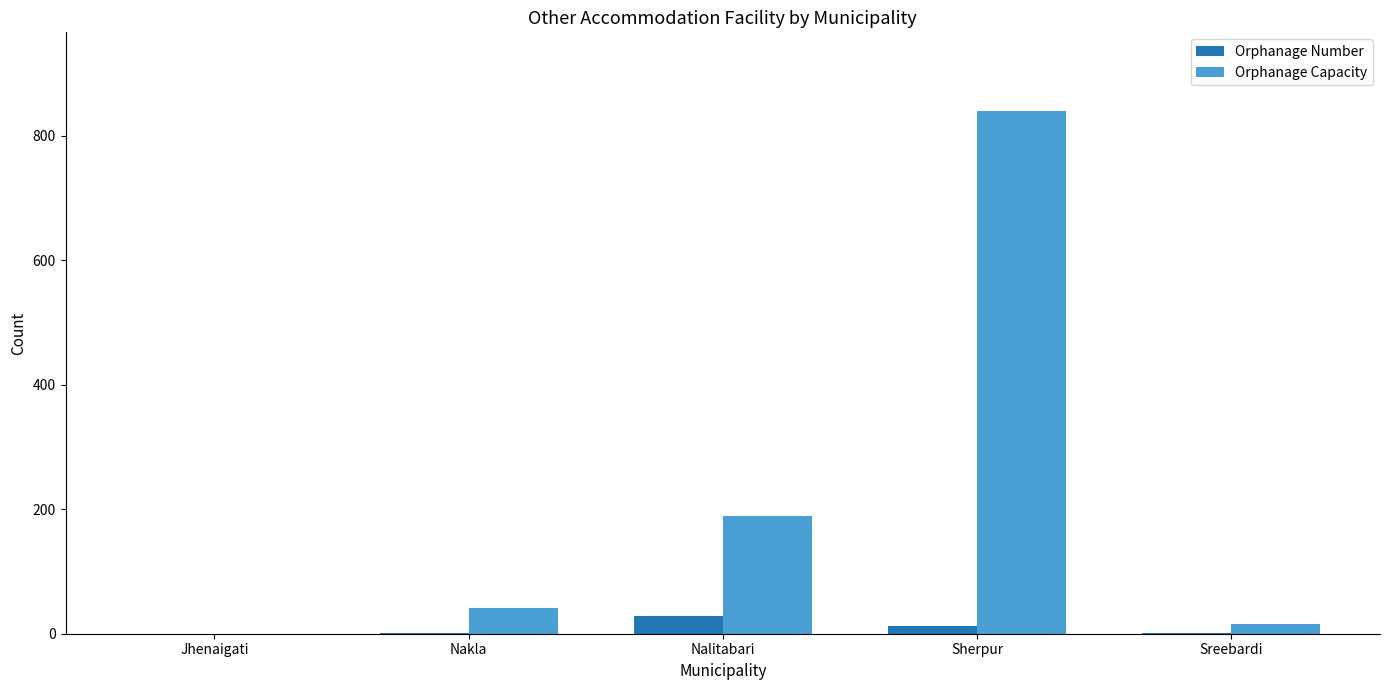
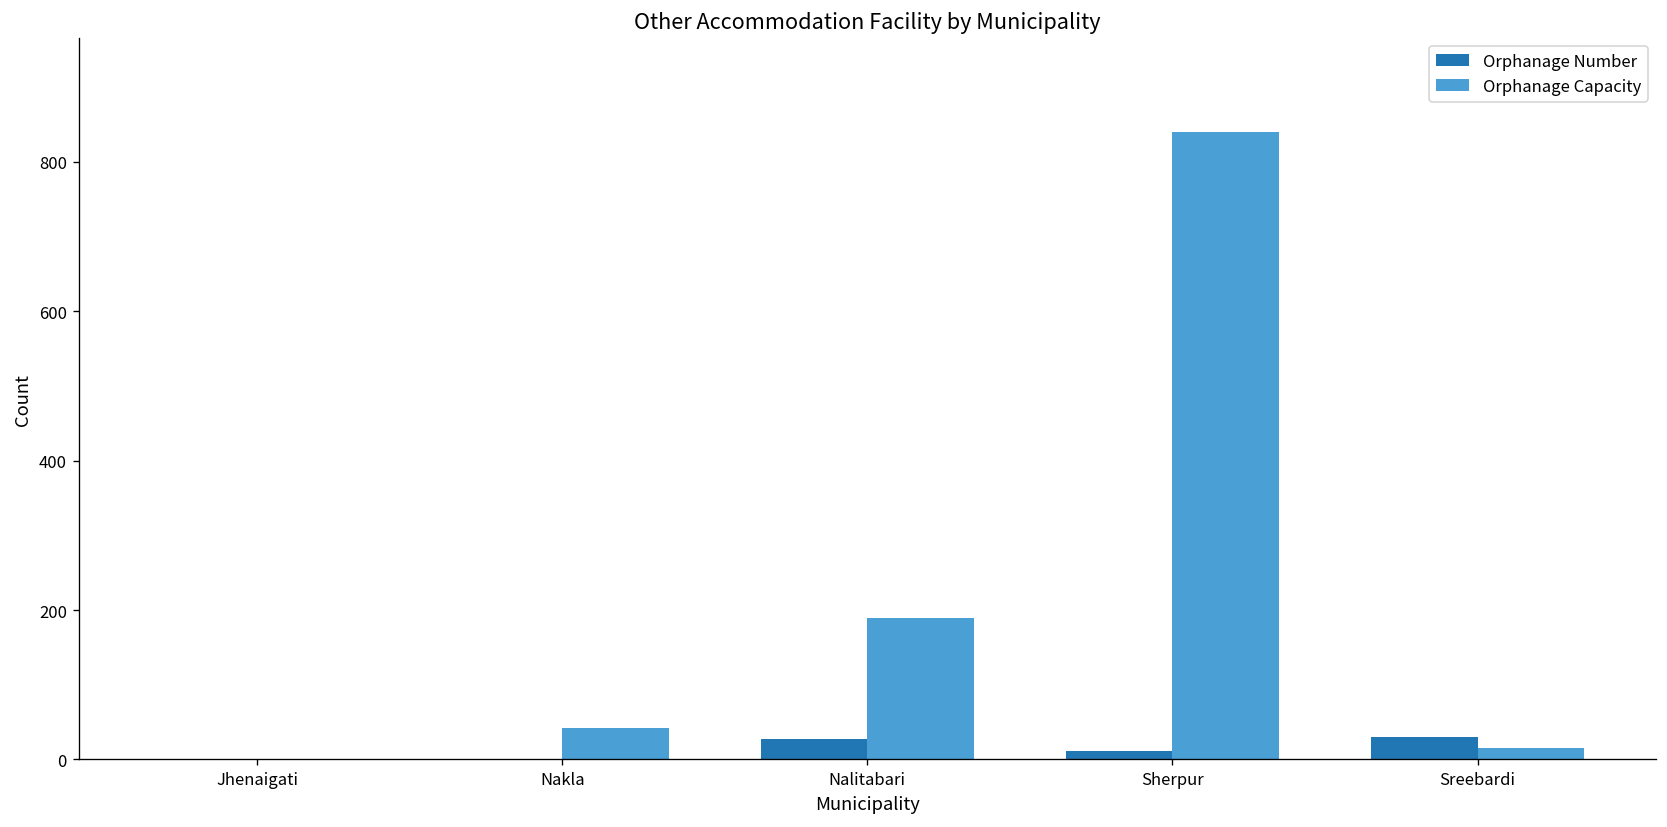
  {
    "Orphanage Number": {
      "Jhenaigati": 0,
      "Nalitabari": 30,
      "Sherpur": 10,
-     "Sreebardi": 0
+     "Sreebardi": 30
    },
    "Orphanage Capacity": {
      "Jhenaigati": 0,
      "Nakla": 40,
      "Nalitabari": 190,
      "Sherpur": 840,
      "Sreebardi": 20
    }
  }
